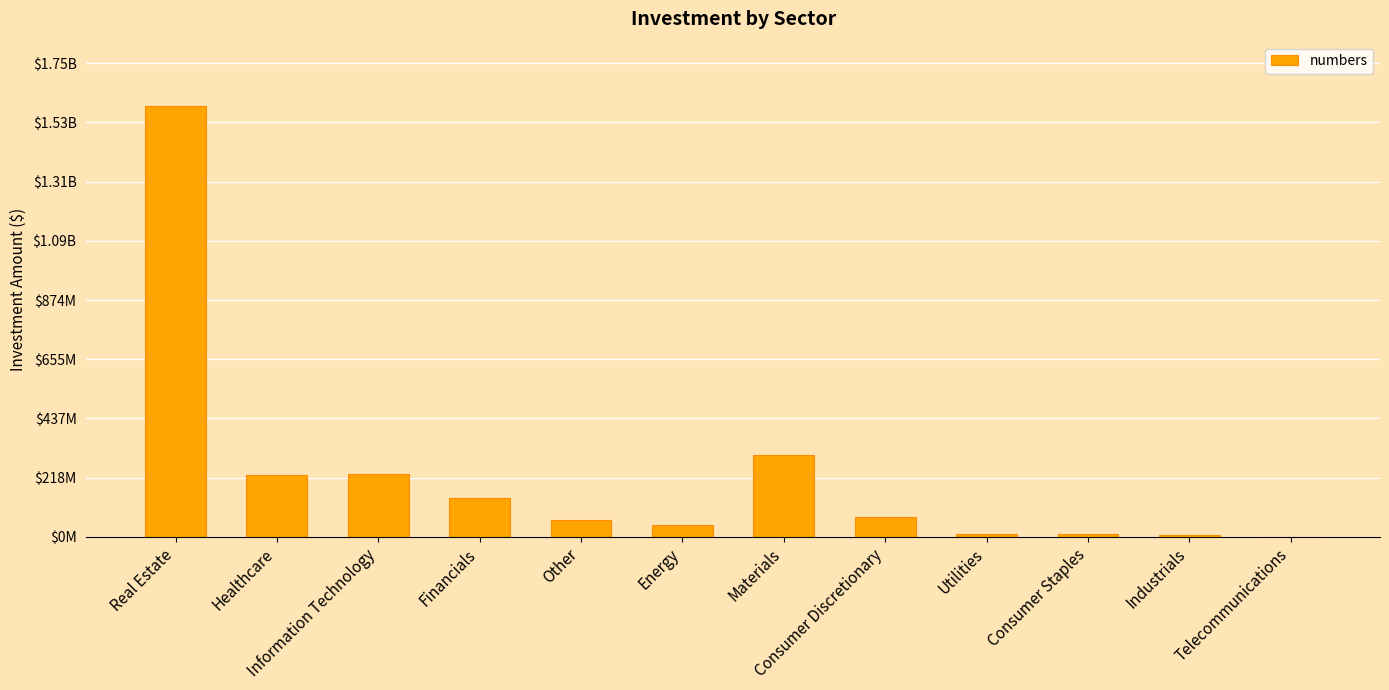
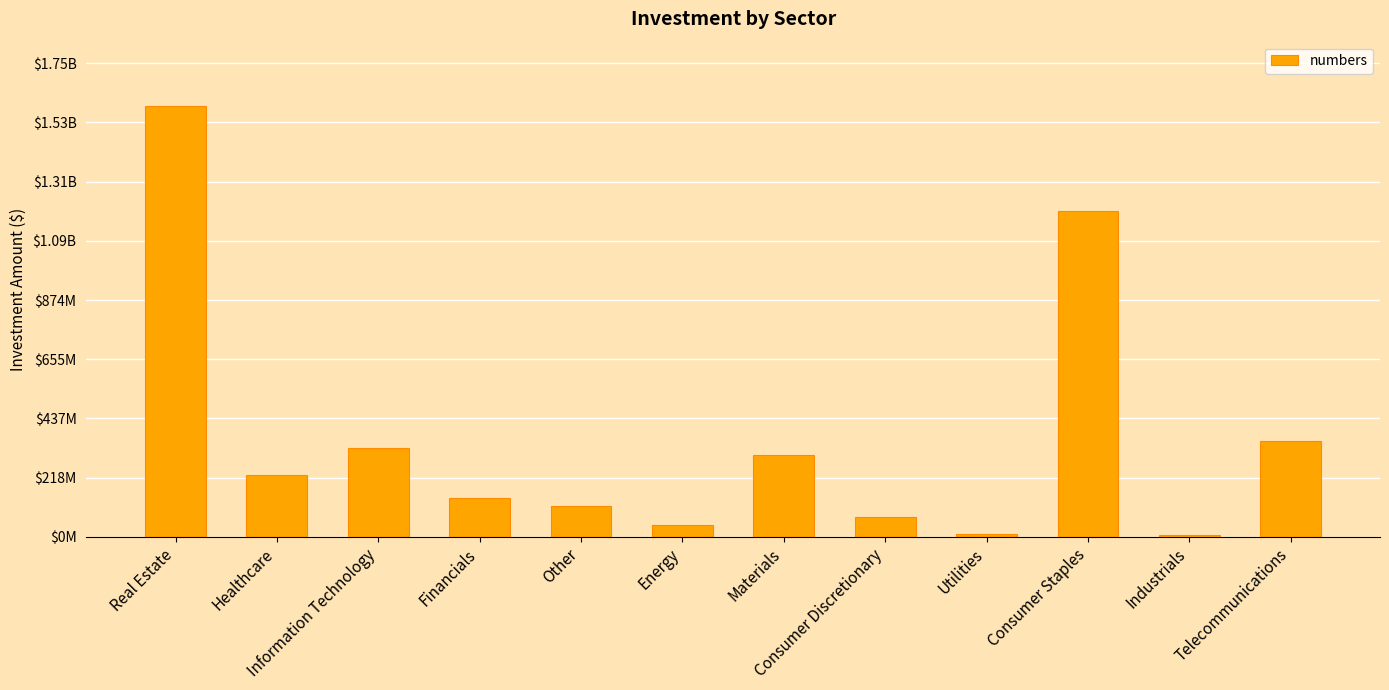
  {
    "Real Estate": "$1590000000",
    "Healthcare": "$230000000",
-   "Information Technology": "$230000000",
+   "Information Technology": "$330000000",
    "Financials": "$140000000",
-   "Other": "$60000000",
+   "Other": "$110000000",
    "Energy": "$40000000",
    "Materials": "$300000000",
    "Consumer Discretionary": "$70000000",
    "Utilities": "$10000000",
-   "Consumer Staples": "$10000000",
-   "Telecommunications": "$0"
+   "Consumer Staples": "$1200000000",
+   "Telecommunications": "$350000000"
  }
